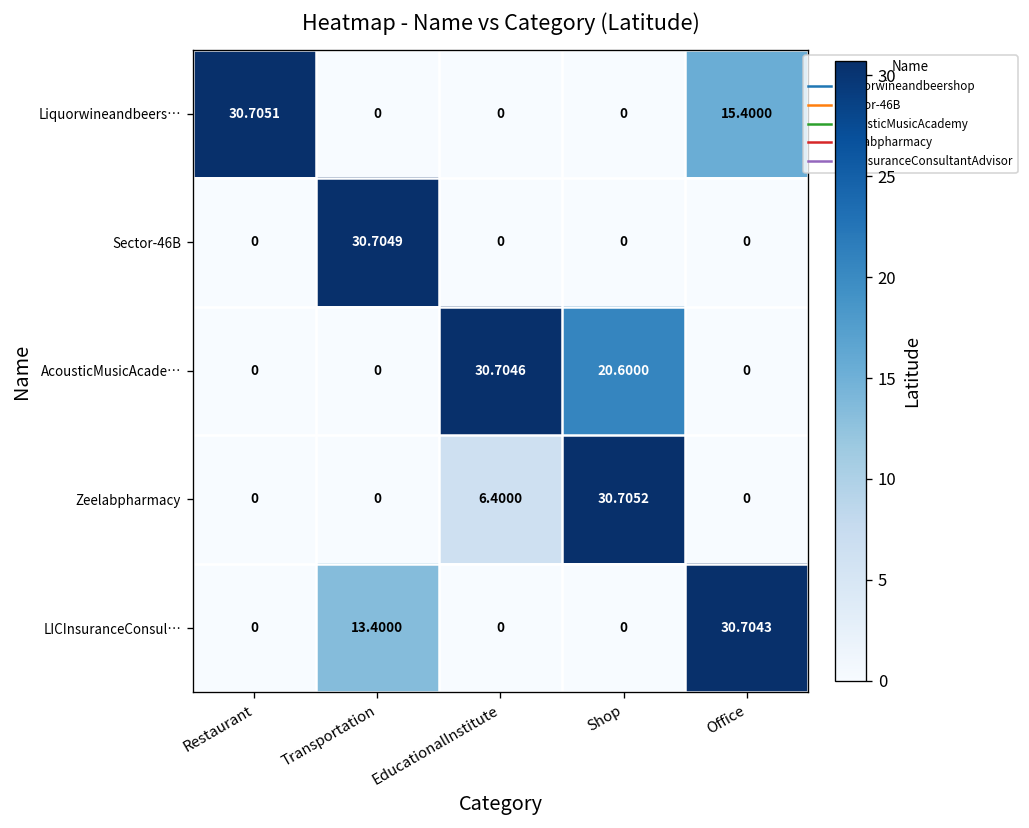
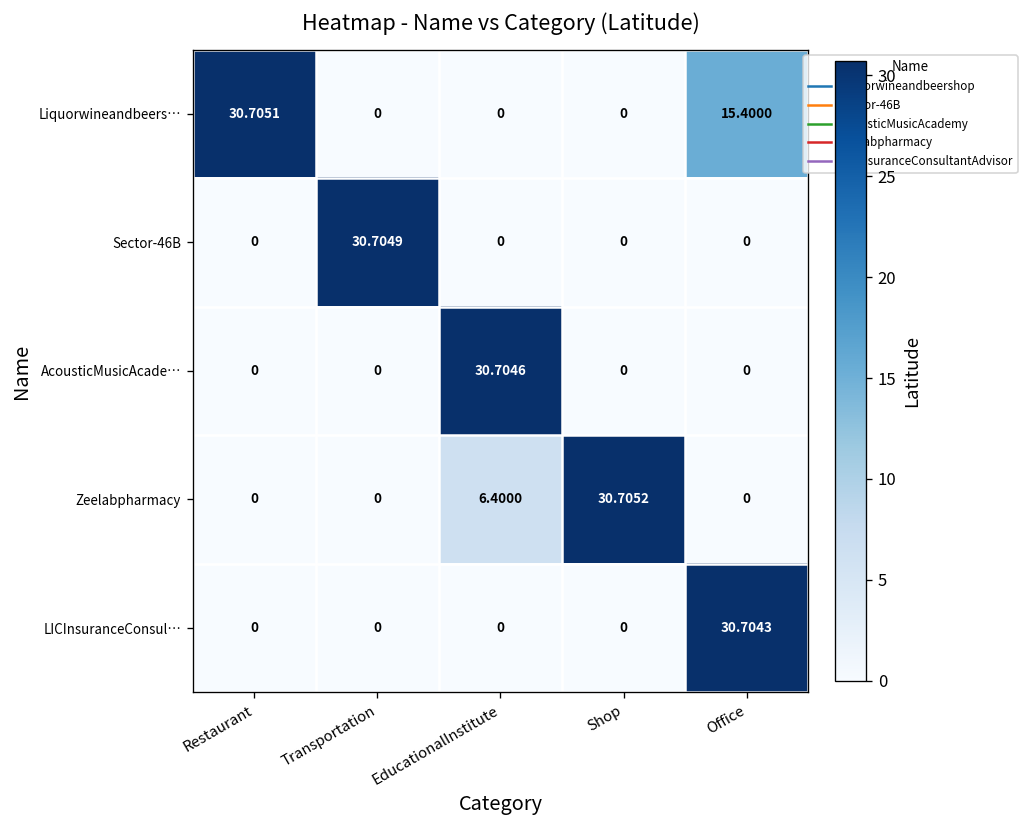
  {
    "Liquorwineandbeers…": {
      "Restaurant": 30.7051,
      "Transportation": 0,
      "EducationalInstitute": 0,
      "Shop": 0,
      "Office": 15.4000
    },
    "Sector-46B": {
      "Restaurant": 0,
      "Transportation": 30.7049,
      "EducationalInstitute": 0,
      "Shop": 0,
      "Office": 0
    },
    "AcousticMusicAcade…": {
      "Restaurant": 0,
      "Transportation": 0,
      "EducationalInstitute": 30.7046,
-     "Shop": 20.6000,
+     "Shop": 0,
      "Office": 0
    },
    "Zeelabpharmacy": {
      "Restaurant": 0,
      "Transportation": 0,
      "EducationalInstitute": 6.4000,
      "Shop": 30.7052,
      "Office": 0
    },
    "LICInsuranceConsul…": {
      "Restaurant": 0,
-     "Transportation": 13.4000,
+     "Transportation": 0,
      "EducationalInstitute": 0,
      "Shop": 0,
      "Office": 30.7043
    }
  }
